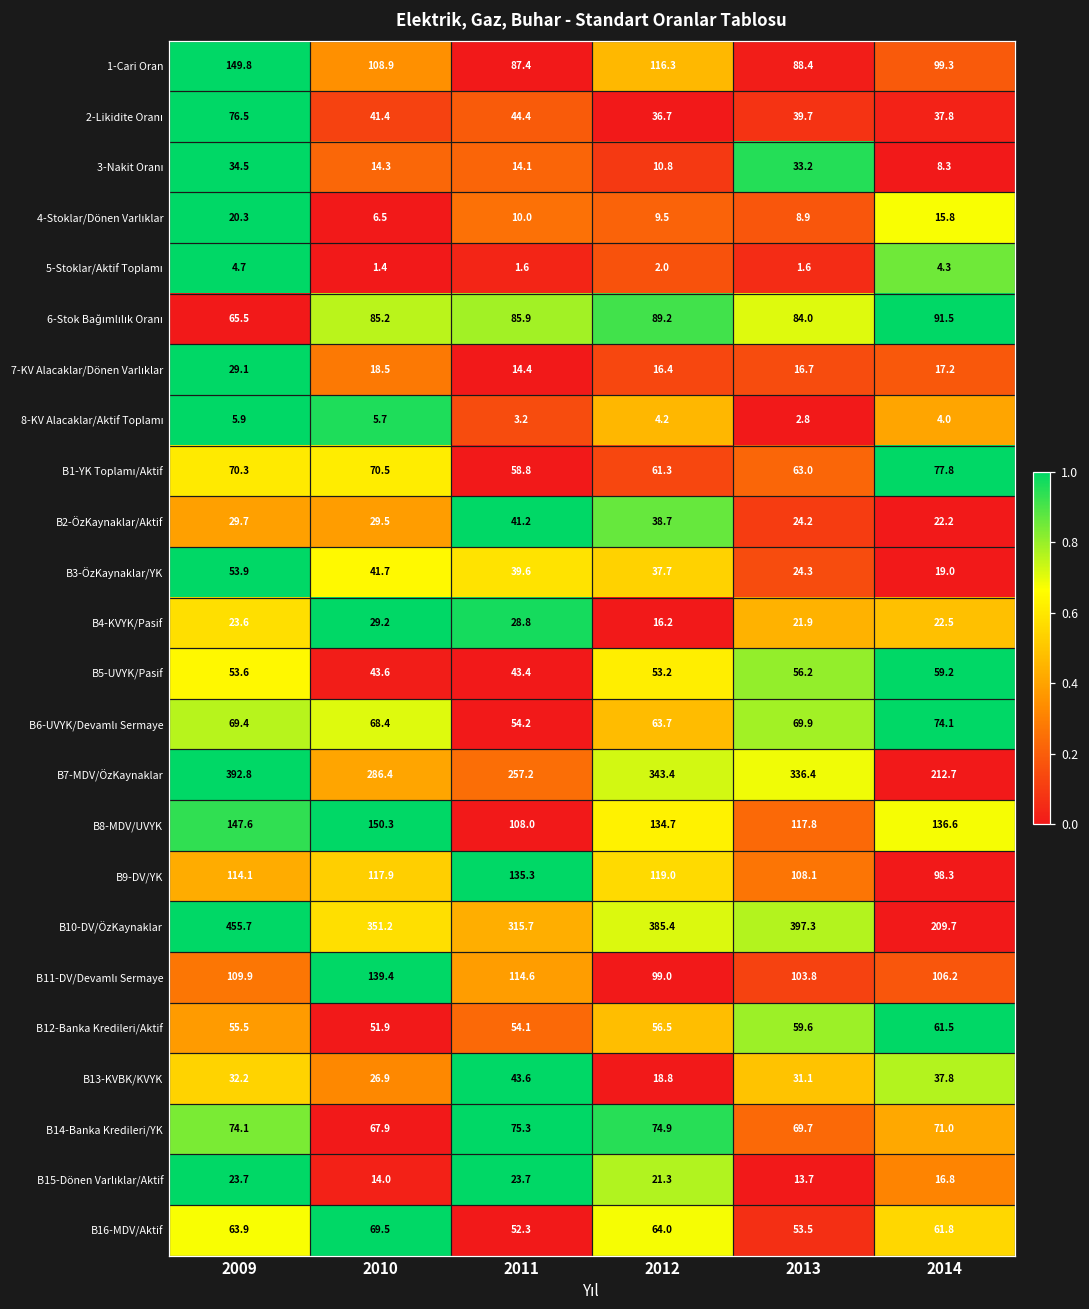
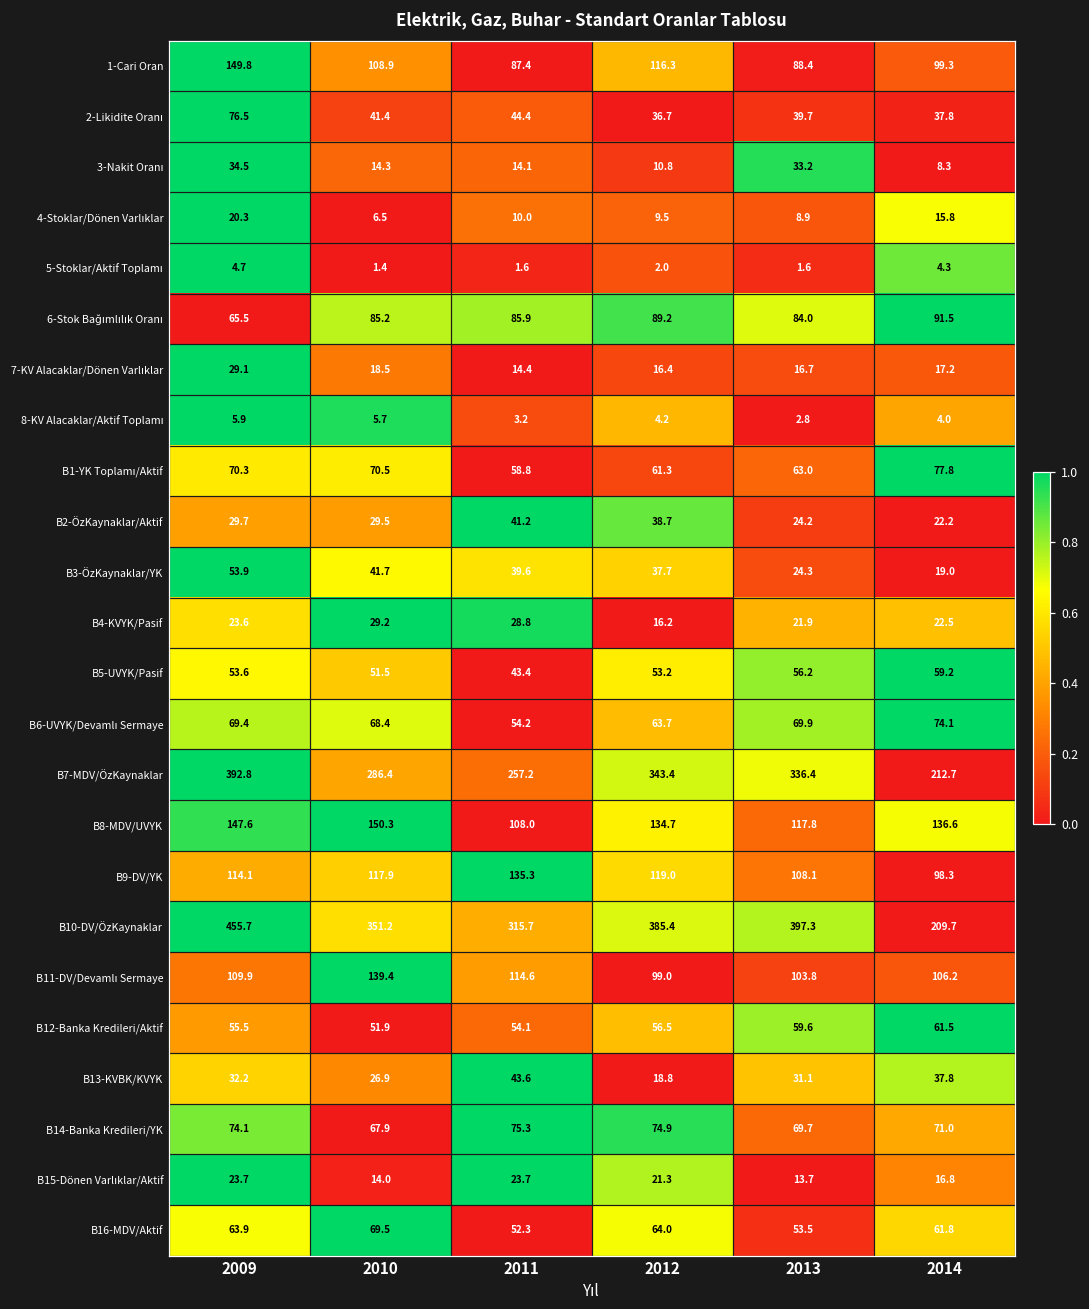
  {
    "1-Cari Oran": {
      "2009": 149.8,
      "2010": 108.9,
      "2011": 87.4,
      "2012": 116.3,
      "2013": 88.4,
      "2014": 99.3
    },
    "2-Likidite Oranı": {
      "2009": 76.5,
      "2010": 41.4,
      "2011": 44.4,
      "2012": 36.7,
      "2013": 39.7,
      "2014": 37.8
    },
    "3-Nakit Oranı": {
      "2009": 34.5,
      "2010": 14.3,
      "2011": 14.1,
      "2012": 10.8,
      "2013": 33.2,
      "2014": 8.3
    },
    "4-Stoklar/Dönen Varlıklar": {
      "2009": 20.3,
      "2010": 6.5,
      "2011": 10.0,
      "2012": 9.5,
      "2013": 8.9,
      "2014": 15.8
    },
    "5-Stoklar/Aktif Toplamı": {
      "2009": 4.7,
      "2010": 1.4,
      "2011": 1.6,
      "2012": 2.0,
      "2013": 1.6,
      "2014": 4.3
    },
    "6-Stok Bağımlılık Oranı": {
      "2009": 65.5,
      "2010": 85.2,
      "2011": 85.9,
      "2012": 89.2,
      "2013": 84.0,
      "2014": 91.5
    },
    "7-KV Alacaklar/Dönen Varlıklar": {
      "2009": 29.1,
      "2010": 18.5,
      "2011": 14.4,
      "2012": 16.4,
      "2013": 16.7,
      "2014": 17.2
    },
    "8-KV Alacaklar/Aktif Toplamı": {
      "2009": 5.9,
      "2010": 5.7,
      "2011": 3.2,
      "2012": 4.2,
      "2013": 2.8,
      "2014": 4.0
    },
    "B1-YK Toplamı/Aktif": {
      "2009": 70.3,
      "2010": 70.5,
      "2011": 58.8,
      "2012": 61.3,
      "2013": 63.0,
      "2014": 77.8
    },
    "B2-ÖzKaynaklar/Aktif": {
      "2009": 29.7,
      "2010": 29.5,
      "2011": 41.2,
      "2012": 38.7,
      "2013": 24.2,
      "2014": 22.2
    },
    "B3-ÖzKaynaklar/YK": {
      "2009": 53.9,
      "2010": 41.7,
      "2011": 39.6,
      "2012": 37.7,
      "2013": 24.3,
      "2014": 19.0
    },
    "B4-KVYK/Pasif": {
      "2009": 23.6,
      "2010": 29.2,
      "2011": 28.8,
      "2012": 16.2,
      "2013": 21.9,
      "2014": 22.5
    },
    "B5-UVYK/Pasif": {
      "2009": 53.6,
-     "2010": 43.6,
+     "2010": 51.5,
      "2011": 43.4,
      "2012": 53.2,
      "2013": 56.2,
      "2014": 59.2
    },
    "B6-UVYK/Devamlı Sermaye": {
      "2009": 69.4,
      "2010": 68.4,
      "2011": 54.2,
      "2012": 63.7,
      "2013": 69.9,
      "2014": 74.1
    },
    "B7-MDV/ÖzKaynaklar": {
      "2009": 392.8,
      "2010": 286.4,
      "2011": 257.2,
      "2012": 343.4,
      "2013": 336.4,
      "2014": 212.7
    },
    "B8-MDV/UVYK": {
      "2009": 147.6,
      "2010": 150.3,
      "2011": 108.0,
      "2012": 134.7,
      "2013": 117.8,
      "2014": 136.6
    },
    "B9-DV/YK": {
      "2009": 114.1,
      "2010": 117.9,
      "2011": 135.3,
      "2012": 119.0,
      "2013": 108.1,
      "2014": 98.3
    },
    "B10-DV/ÖzKaynaklar": {
      "2009": 455.7,
      "2010": 351.2,
      "2011": 315.7,
      "2012": 385.4,
      "2013": 397.3,
      "2014": 209.7
    },
    "B11-DV/Devamlı Sermaye": {
      "2009": 109.9,
      "2010": 139.4,
      "2011": 114.6,
      "2012": 99.0,
      "2013": 103.8,
      "2014": 106.2
    },
    "B12-Banka Kredileri/Aktif": {
      "2009": 55.5,
      "2010": 51.9,
      "2011": 54.1,
      "2012": 56.5,
      "2013": 59.6,
      "2014": 61.5
    },
    "B13-KVBK/KVYK": {
      "2009": 32.2,
      "2010": 26.9,
      "2011": 43.6,
      "2012": 18.8,
      "2013": 31.1,
      "2014": 37.8
    },
    "B14-Banka Kredileri/YK": {
      "2009": 74.1,
      "2010": 67.9,
      "2011": 75.3,
      "2012": 74.9,
      "2013": 69.7,
      "2014": 71.0
    },
    "B15-Dönen Varlıklar/Aktif": {
      "2009": 23.7,
      "2010": 14.0,
      "2011": 23.7,
      "2012": 21.3,
      "2013": 13.7,
      "2014": 16.8
    },
    "B16-MDV/Aktif": {
      "2009": 63.9,
      "2010": 69.5,
      "2011": 52.3,
      "2012": 64.0,
      "2013": 53.5,
      "2014": 61.8
    }
  }
